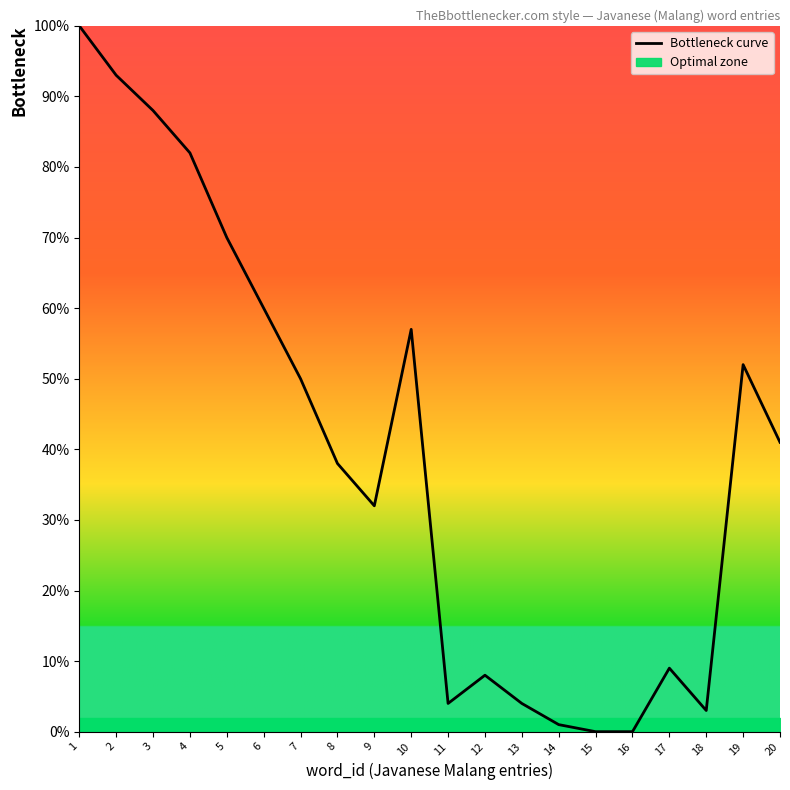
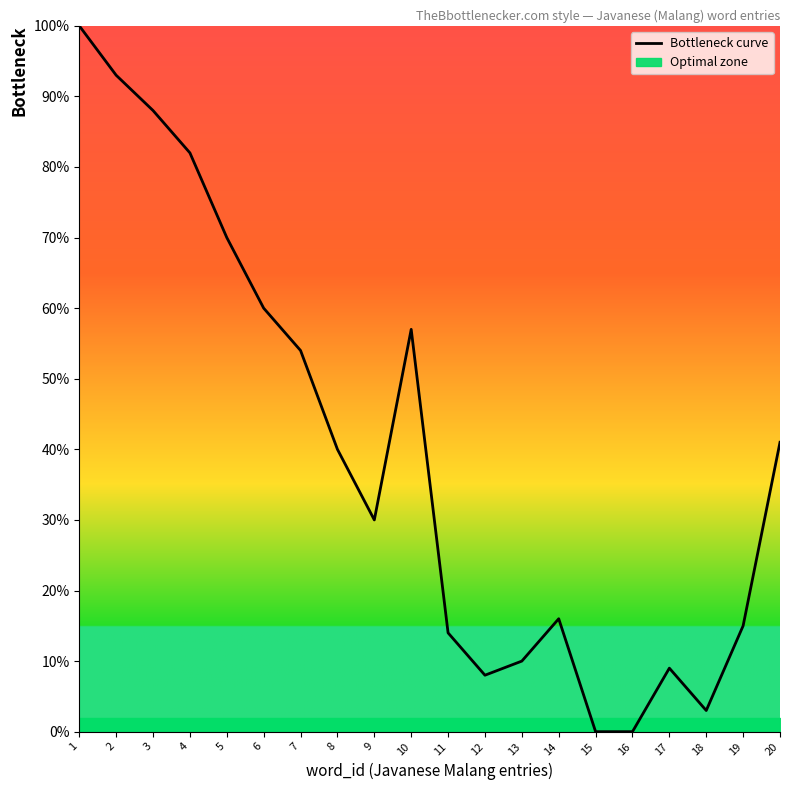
  {
    "Bottleneck curve": {
      "1": "100%",
      "2": "93%",
      "3": "88%",
      "4": "82%",
      "5": "70%",
      "6": "60%",
-     "7": "50%",
-     "8": "38%",
-     "9": "32%",
+     "7": "54%",
+     "8": "40%",
+     "9": "30%",
      "10": "57%",
-     "11": "4%",
+     "11": "14%",
      "12": "8%",
-     "13": "4%",
-     "14": "1%",
+     "13": "10%",
+     "14": "16%",
      "15": "0%",
      "16": "0%",
      "17": "9%",
      "18": "3%",
-     "19": "52%",
+     "19": "15%",
      "20": "41%"
    },
    "Optimal zone": {
      "1": "2%",
      "2": "2%",
      "3": "2%",
      "4": "2%",
      "5": "2%",
      "6": "2%",
      "7": "2%",
      "8": "2%",
      "9": "2%",
      "10": "2%",
      "11": "2%",
      "12": "2%",
      "13": "2%",
      "14": "2%",
      "15": "2%",
      "16": "2%",
      "17": "2%",
      "18": "2%",
      "19": "2%",
      "20": "2%"
    }
  }
